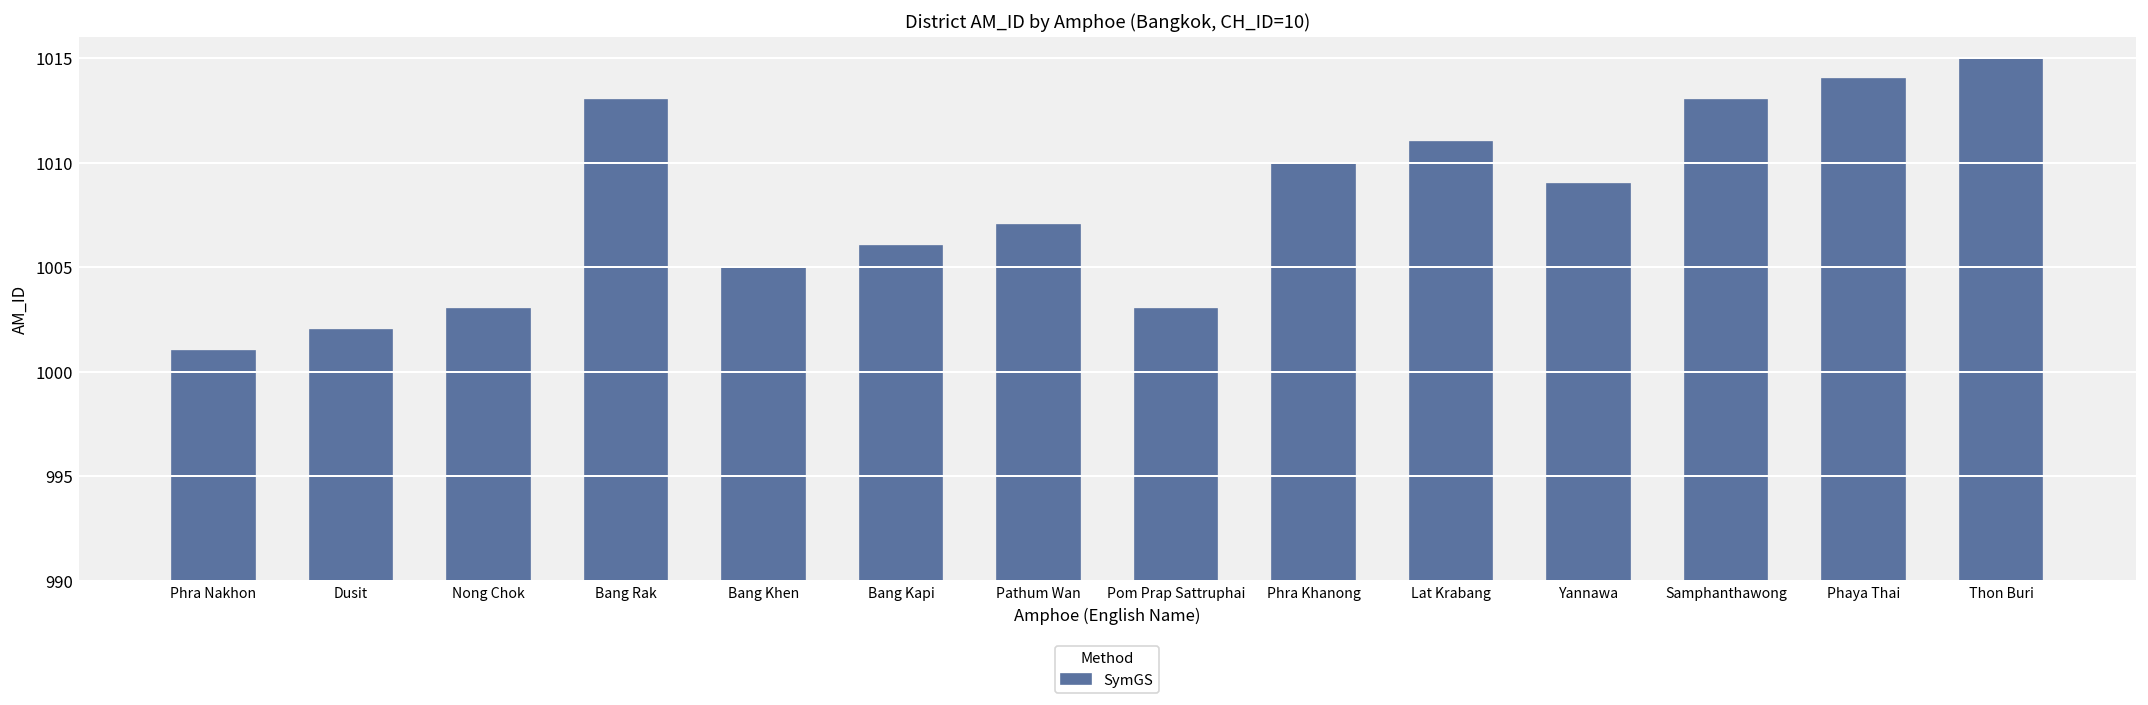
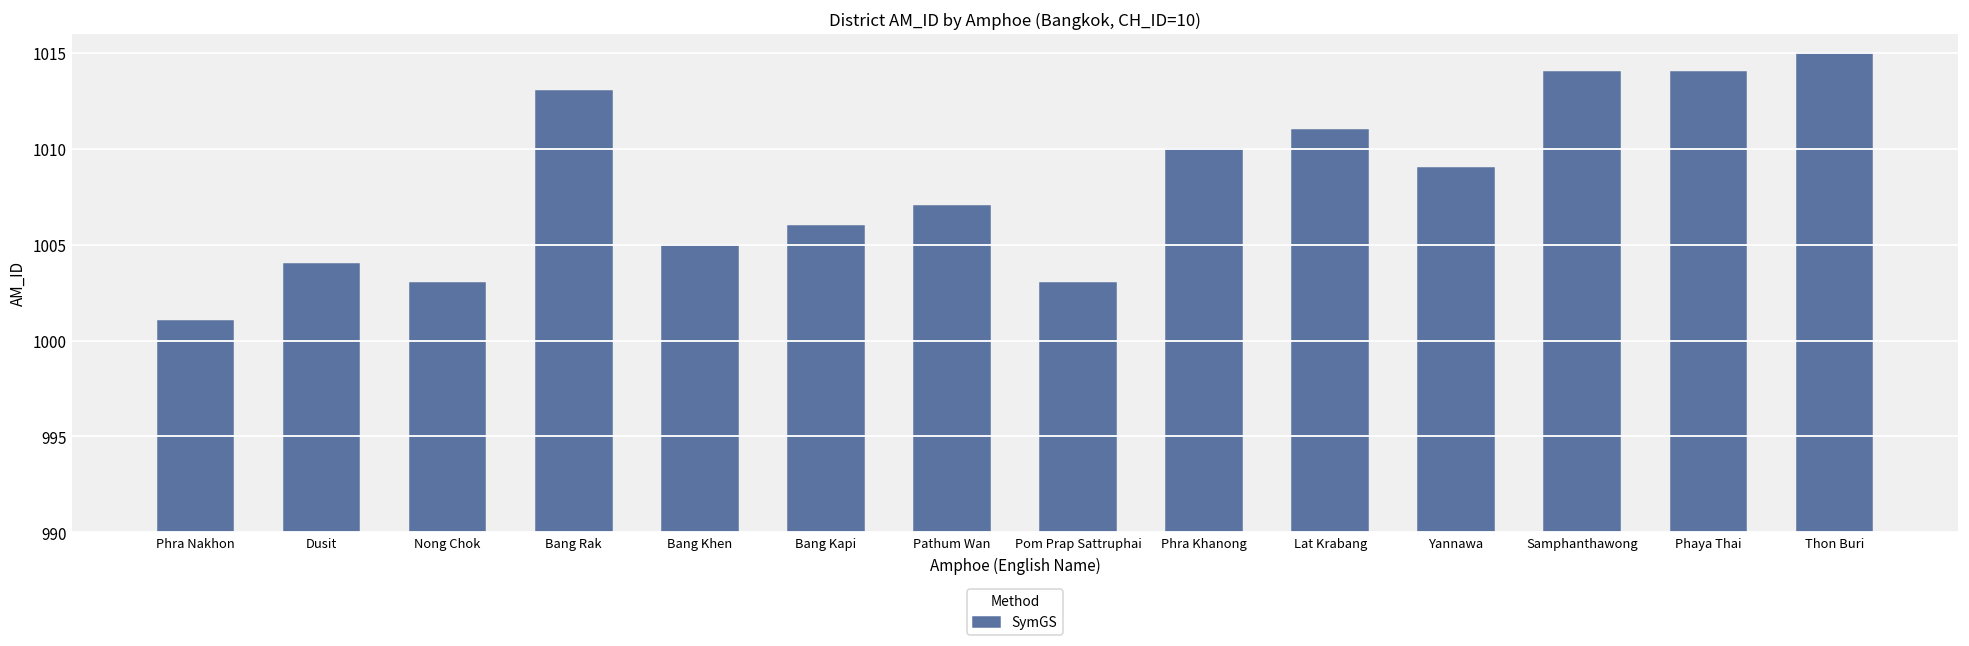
  {
    "Phra Nakhon": 1001,
-   "Dusit": 1002,
+   "Dusit": 1004,
    "Nong Chok": 1003,
    "Bang Rak": 1013,
    "Bang Khen": 1005,
    "Bang Kapi": 1006,
    "Pathum Wan": 1007,
    "Pom Prap Sattruphai": 1003,
    "Phra Khanong": 1010,
    "Lat Krabang": 1011,
    "Yannawa": 1009,
-   "Samphanthawong": 1013,
+   "Samphanthawong": 1014,
    "Phaya Thai": 1014,
    "Thon Buri": 1015
  }
